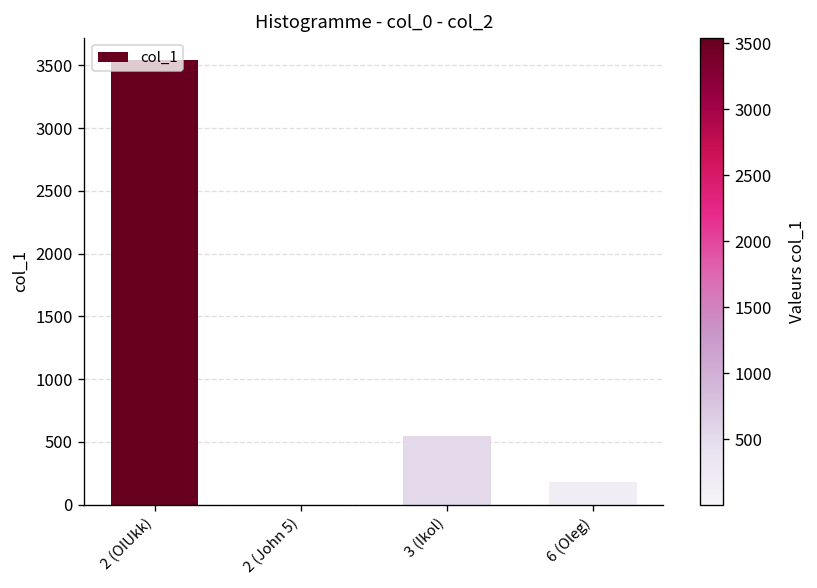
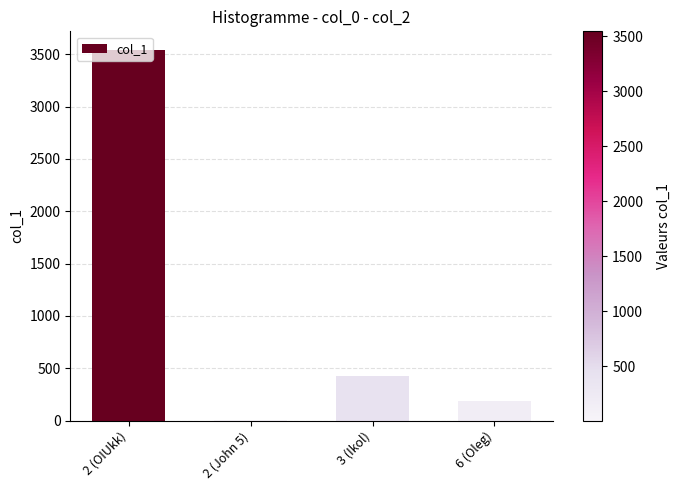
  {
-   "3 (Ikol)": 540,
+   "3 (Ikol)": 420,
    "6 (Oleg)": 180
  }
